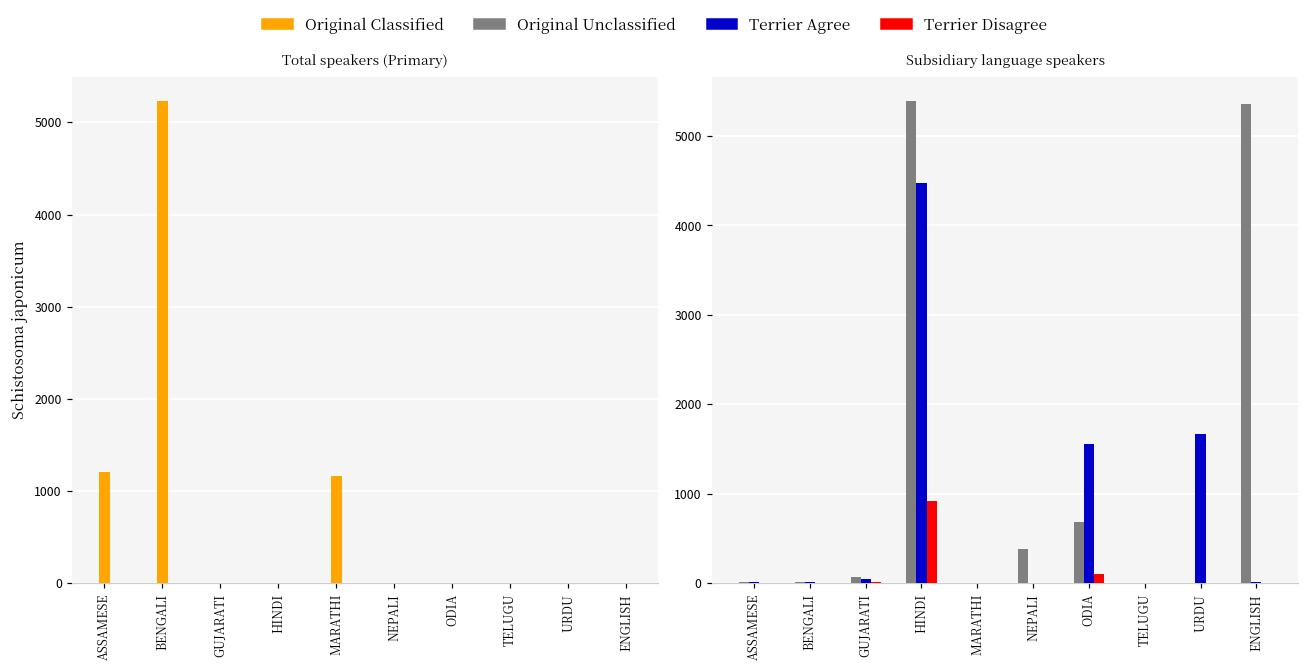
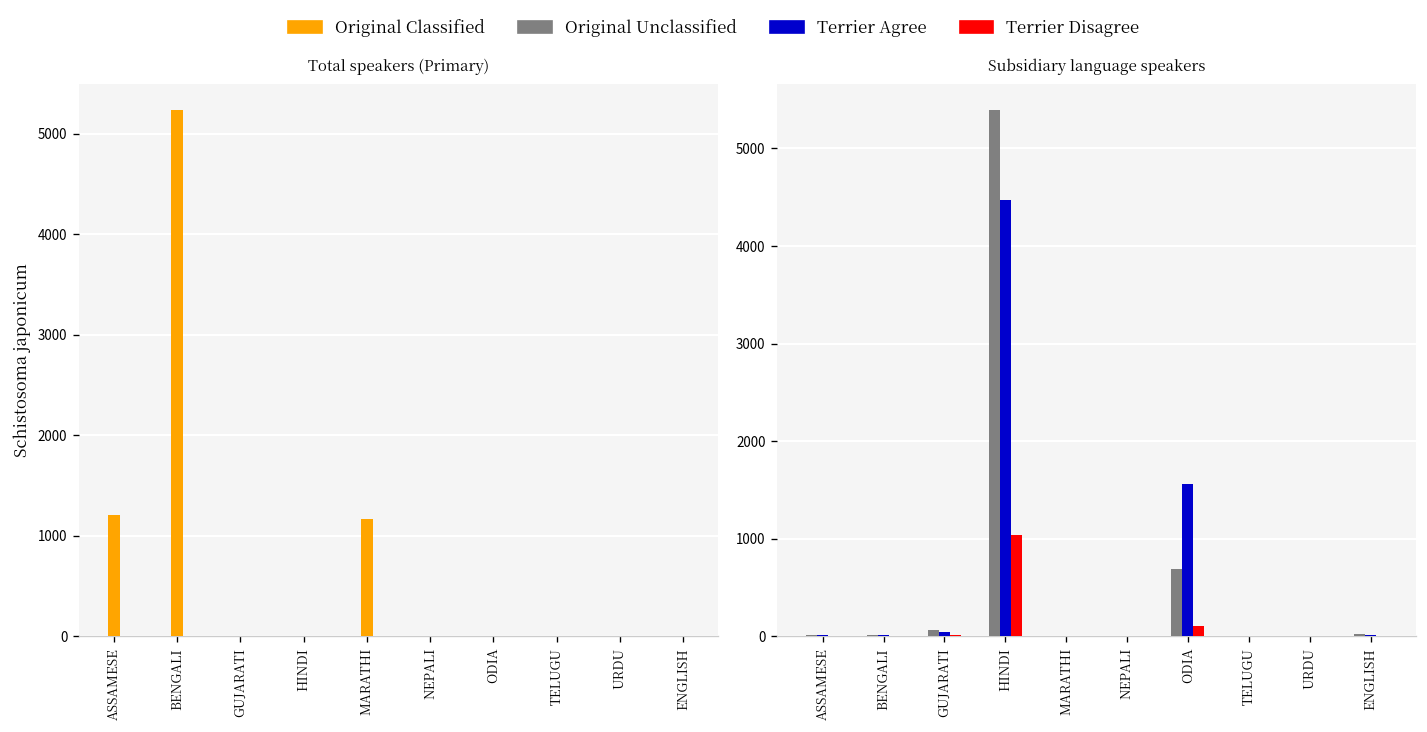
  {
    "Total speakers (Primary)": {
      "ASSAMESE": 1200,
      "BENGALI": 5200,
      "GUJARATI": 0,
      "HINDI": 0,
      "MARATHI": 1200,
      "NEPALI": 0,
      "ODIA": 0,
      "TELUGU": 0,
      "URDU": 0,
      "ENGLISH": 0
    },
    "Subsidiary language speakers": {
      "Original Unclassified": {
        "GUJARATI": 100,
        "HINDI": 5400,
-       "NEPALI": 400,
+       "NEPALI": 0,
        "ODIA": 700,
        "URDU": 0,
-       "ENGLISH": 5400
+       "ENGLISH": 0
      },
      "Terrier Agree": {
        "GUJARATI": 0,
        "HINDI": 4500,
        "NEPALI": 0,
        "ODIA": 1600,
        "TELUGU": 0,
-       "URDU": 1700
+       "URDU": 0
      },
      "Terrier Disagree": {
        "BENGALI": 0,
-       "HINDI": 900,
+       "HINDI": 1000,
        "NEPALI": 0,
        "ODIA": 100,
        "URDU": 0
      }
    }
  }
